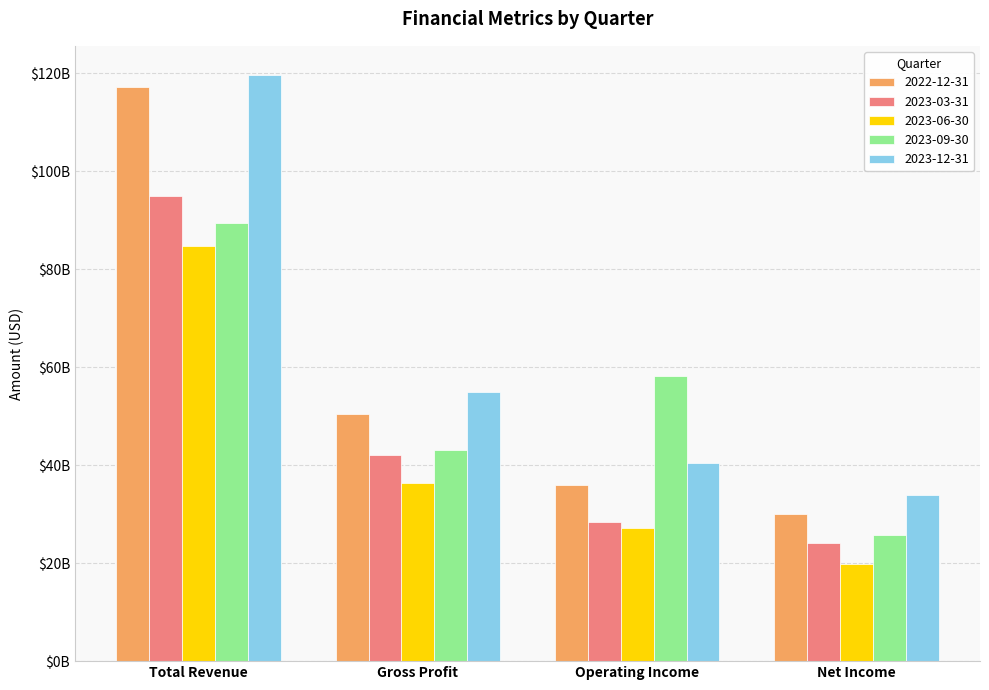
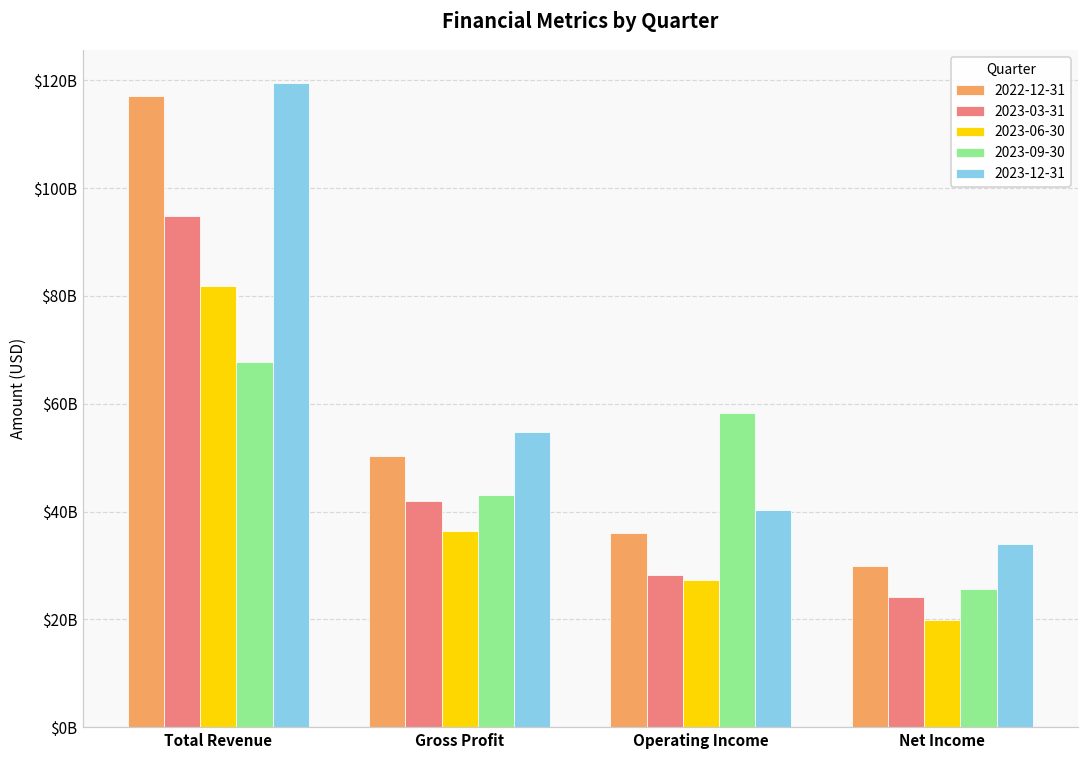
  {
    "2023-06-30": {
-     "Total Revenue": "$85000000000",
+     "Total Revenue": "$82000000000",
      "Gross Profit": "$36000000000",
      "Operating Income": "$27000000000",
      "Net Income": "$20000000000"
    },
    "2023-09-30": {
-     "Total Revenue": "$89000000000",
+     "Total Revenue": "$68000000000",
      "Gross Profit": "$43000000000",
      "Operating Income": "$58000000000",
      "Net Income": "$26000000000"
    },
    "2023-12-31": {
      "Total Revenue": "$120000000000",
      "Gross Profit": "$55000000000",
      "Operating Income": "$40000000000",
      "Net Income": "$34000000000"
    }
  }
